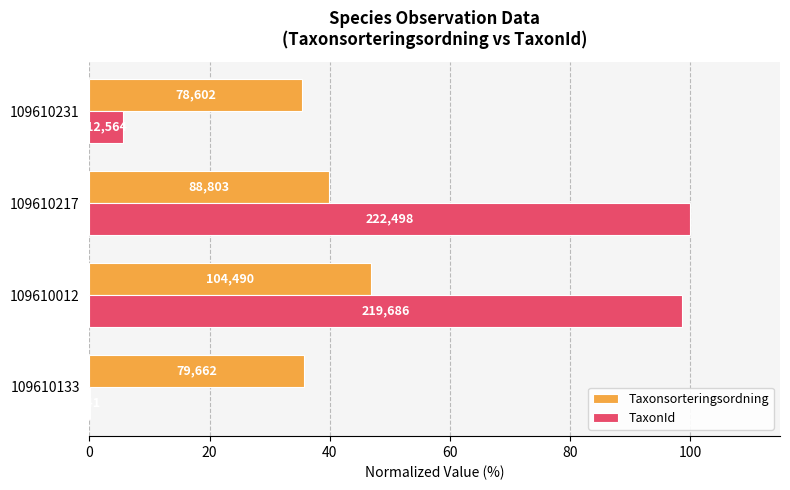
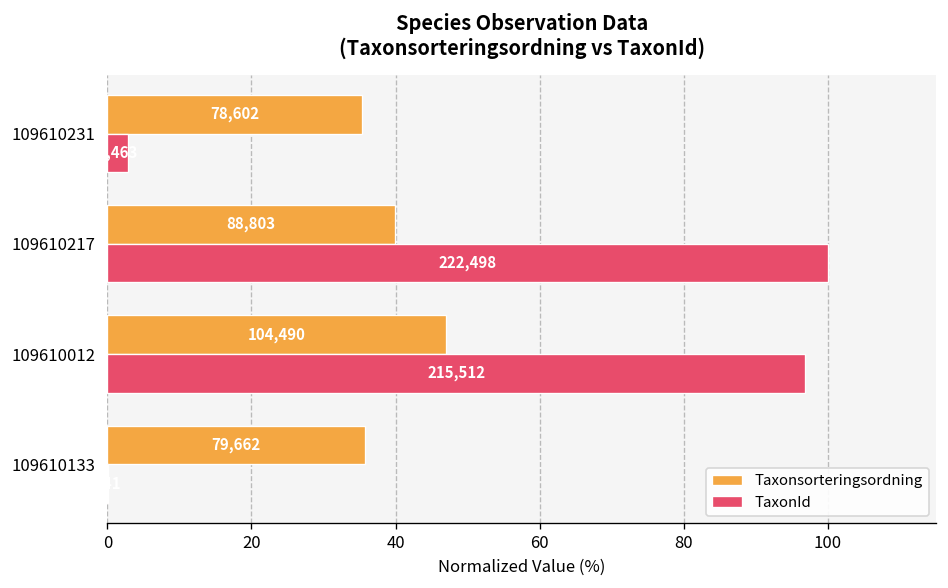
  {
    "TaxonId": {
-     "109610231": "6",
-     "109610012": "219,686"
+     "109610231": "3",
+     "109610012": "215,512"
    }
  }
